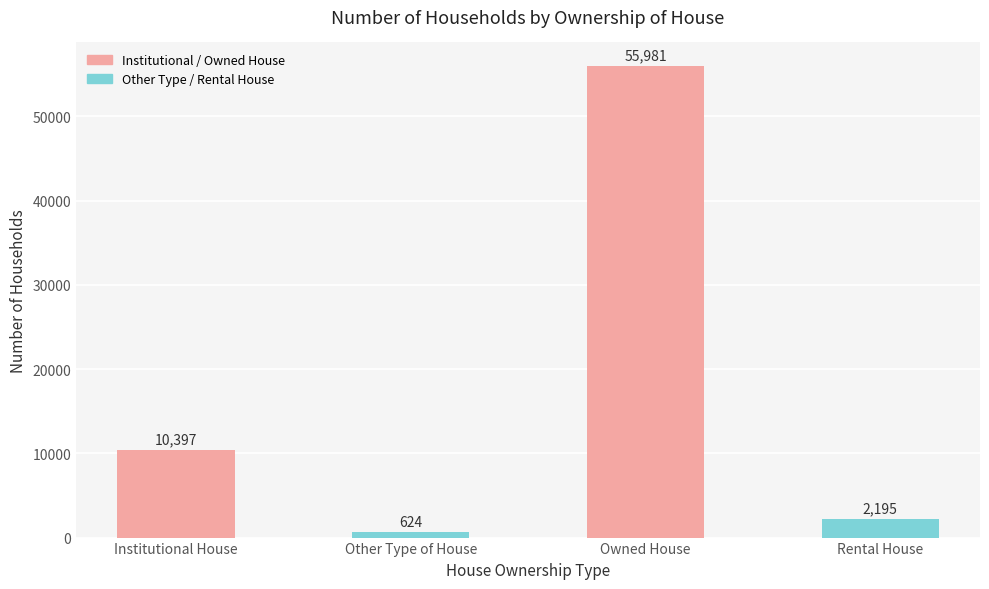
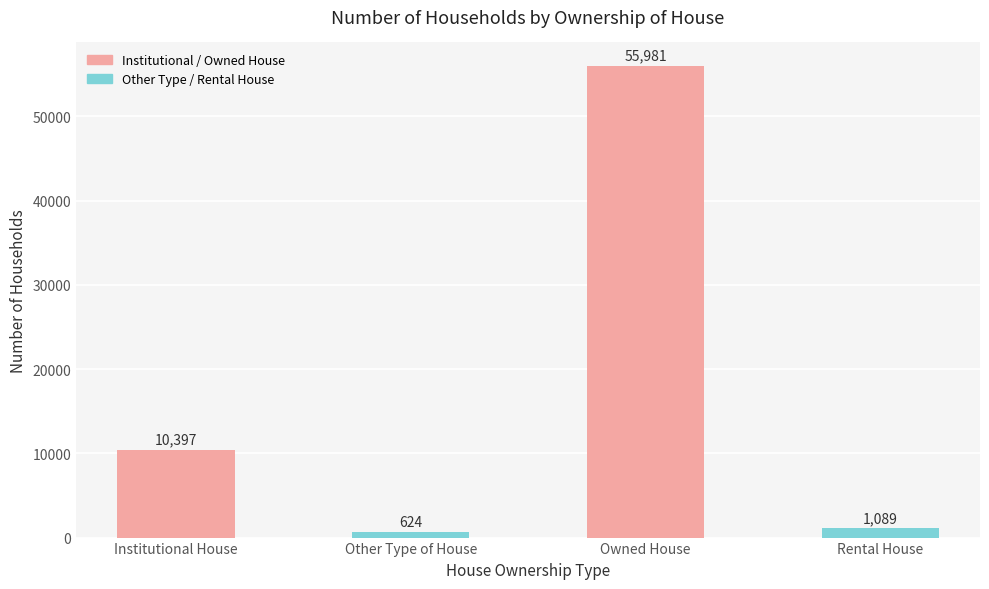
  {
    "Institutional House": "10,397",
    "Other Type of House": "624",
    "Owned House": "55,981",
-   "Rental House": "2,195"
+   "Rental House": "1,089"
  }
